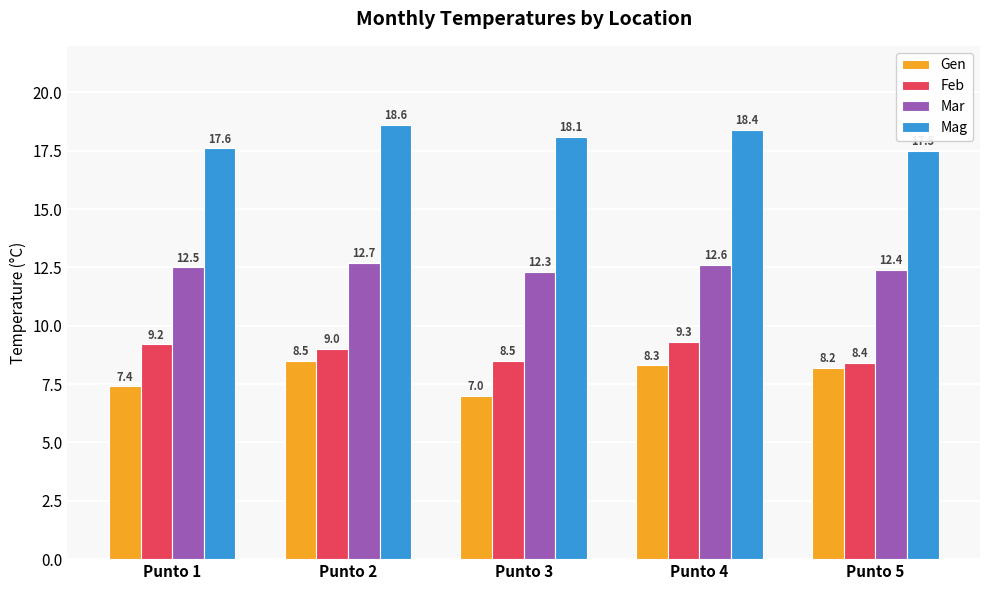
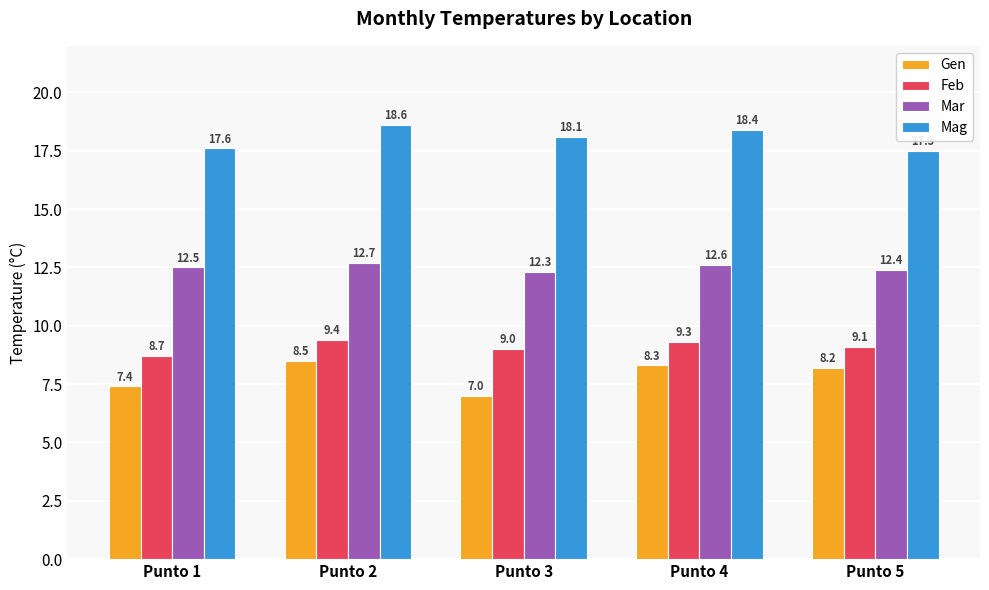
  {
    "Gen": {
      "Punto 1": 7.4,
      "Punto 2": 8.5,
      "Punto 3": 7.0,
      "Punto 4": 8.3,
      "Punto 5": 8.2
    },
    "Feb": {
-     "Punto 1": 9.2,
-     "Punto 2": 9.0,
-     "Punto 3": 8.5,
+     "Punto 1": 8.7,
+     "Punto 2": 9.4,
+     "Punto 3": 9.0,
      "Punto 4": 9.3,
-     "Punto 5": 8.4
+     "Punto 5": 9.1
    },
    "Mar": {
      "Punto 1": 12.5,
      "Punto 2": 12.7,
      "Punto 3": 12.3,
      "Punto 4": 12.6,
      "Punto 5": 12.4
    },
    "Mag": {
      "Punto 1": 17.6,
      "Punto 2": 18.6,
      "Punto 3": 18.1,
      "Punto 4": 18.4
    }
  }
